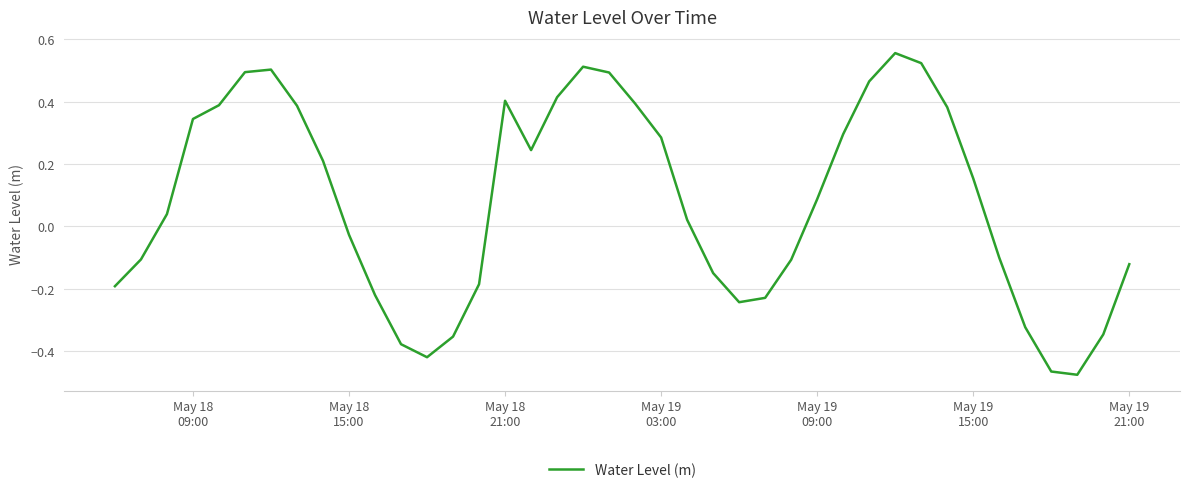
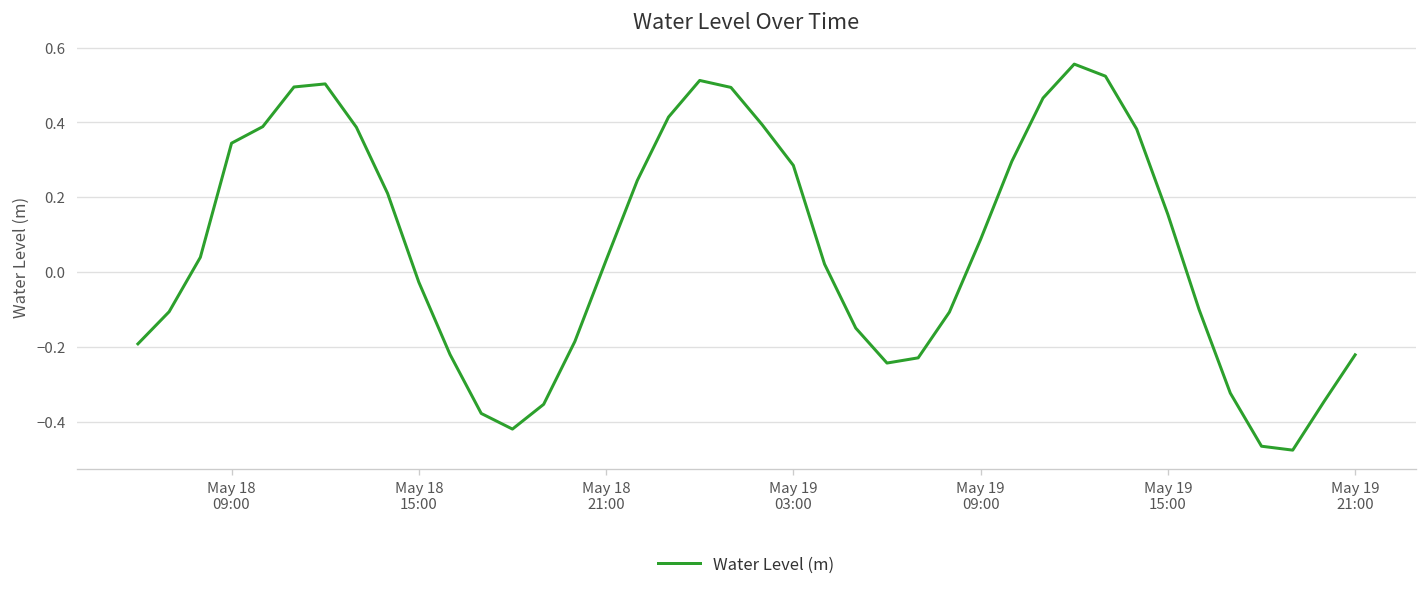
  {
    "May 18 09:00": 0.34,
    "May 18 15:00": -0.03,
-   "May 18 21:00": 0.40,
+   "May 18 21:00": 0.03,
    "May 19 03:00": 0.29,
    "May 19 09:00": 0.09,
    "May 19 15:00": 0.15,
-   "May 19 21:00": -0.12
+   "May 19 21:00": -0.22
  }
